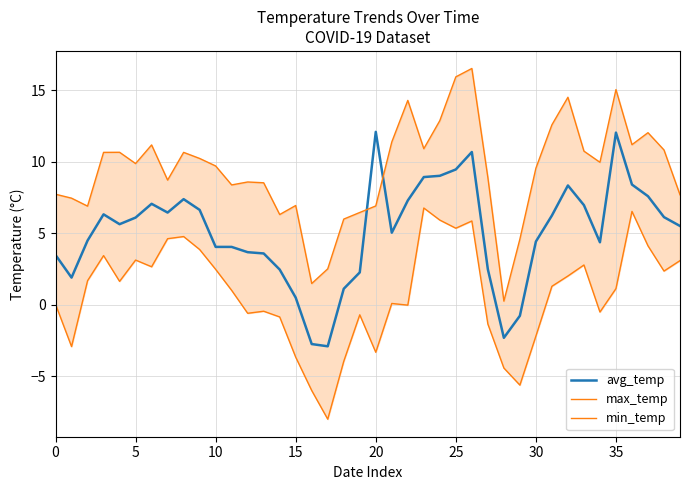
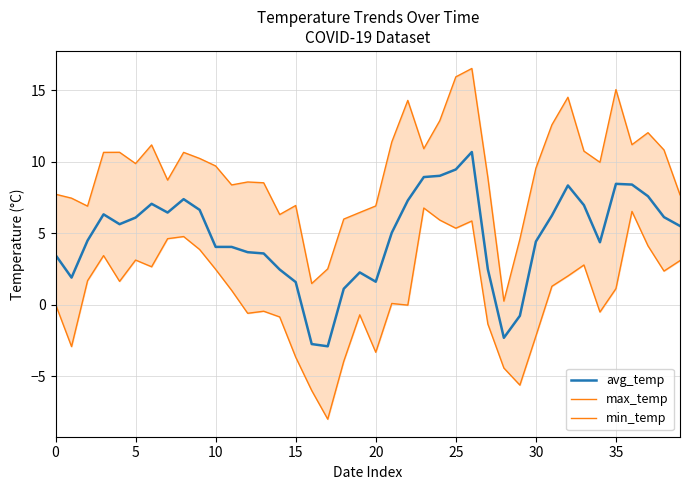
  {
    "avg_temp": {
      "0": 3.5,
      "5": 6.1,
      "10": 4.0,
-     "15": 0.5,
-     "20": 12.1,
+     "15": 1.6,
+     "20": 1.6,
      "25": 9.5,
      "30": 4.4,
-     "35": 12.0
+     "35": 8.4
    }
  }
